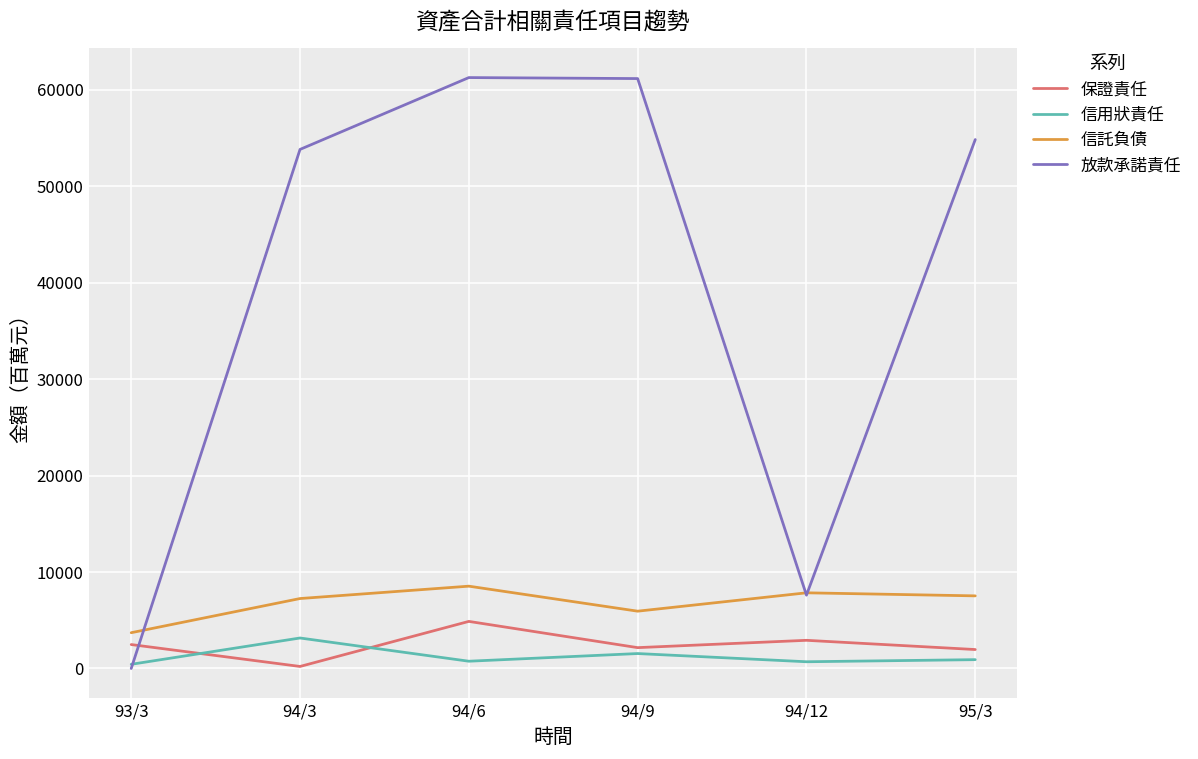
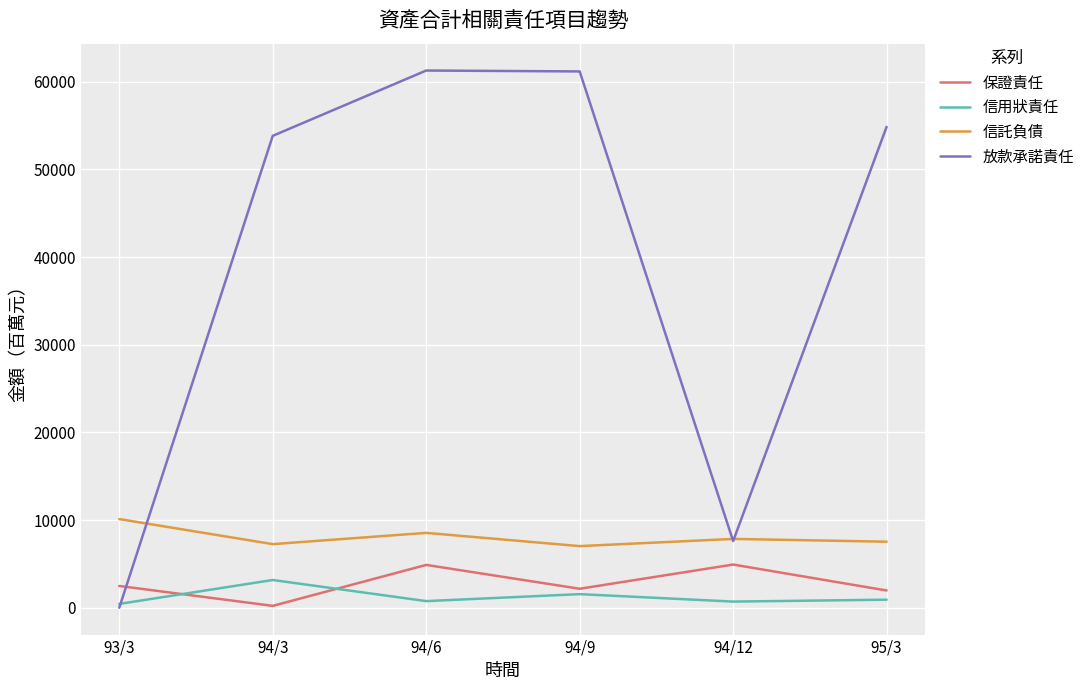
  {
    "保證責任": {
      "93/3": 2000,
      "94/3": 0,
      "94/6": 5000,
      "94/9": 2000,
-     "94/12": 3000,
+     "94/12": 5000,
      "95/3": 2000
    },
    "信用狀責任": {
      "93/3": 0,
      "94/3": 3000,
      "94/6": 1000,
      "94/9": 2000,
      "94/12": 1000,
      "95/3": 1000
    },
    "信託負債": {
-     "93/3": 4000,
+     "93/3": 10000,
      "94/3": 7000,
      "94/6": 9000,
-     "94/9": 6000,
+     "94/9": 7000,
      "95/3": 8000
    },
    "放款承諾責任": {
      "93/3": 0,
      "94/3": 54000,
      "94/6": 61000,
      "94/9": 61000,
      "95/3": 55000
    }
  }
